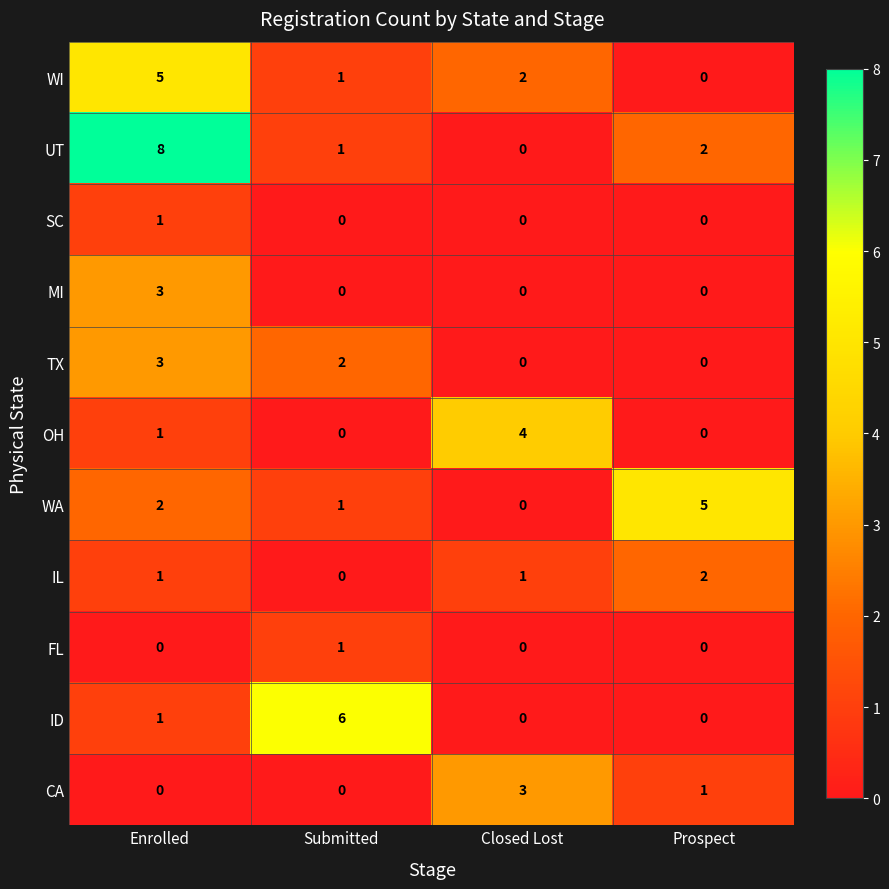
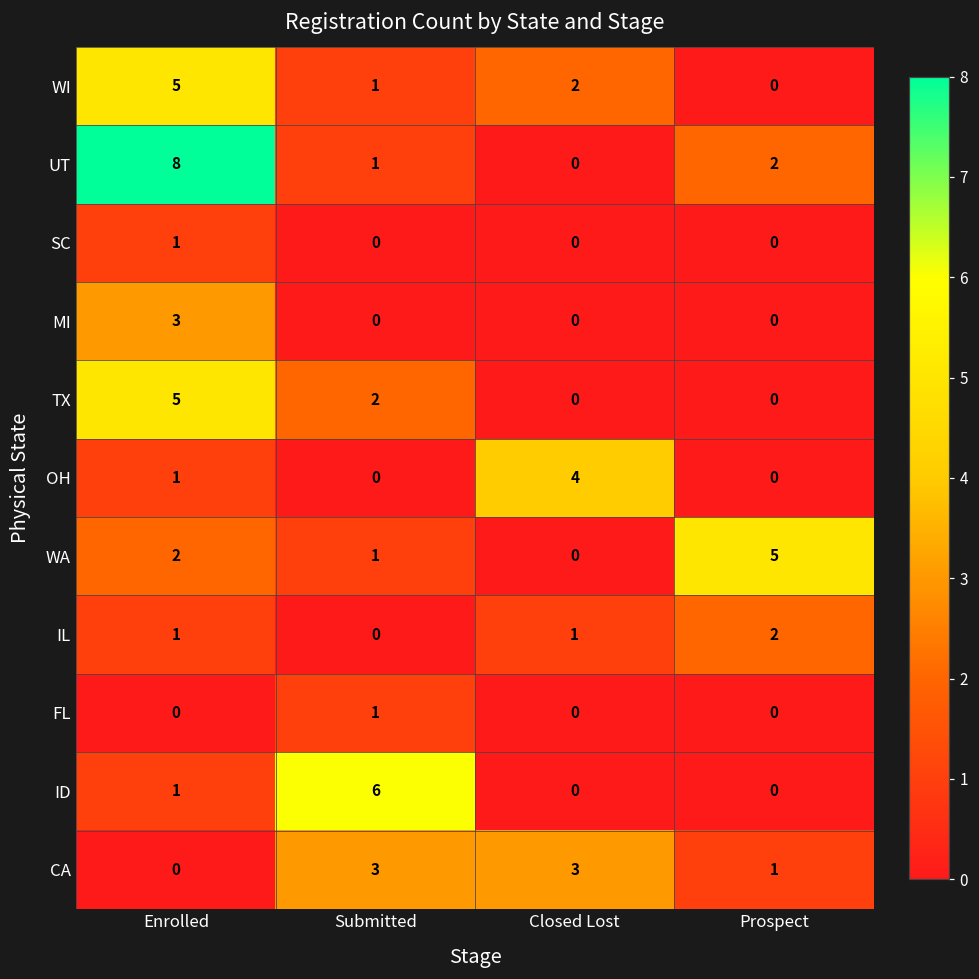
  {
    "WI": {
      "Enrolled": 5,
      "Submitted": 1,
      "Closed Lost": 2,
      "Prospect": 0
    },
    "UT": {
      "Enrolled": 8,
      "Submitted": 1,
      "Closed Lost": 0,
      "Prospect": 2
    },
    "SC": {
      "Enrolled": 1,
      "Submitted": 0,
      "Closed Lost": 0,
      "Prospect": 0
    },
    "MI": {
      "Enrolled": 3,
      "Submitted": 0,
      "Closed Lost": 0,
      "Prospect": 0
    },
    "TX": {
-     "Enrolled": 3,
+     "Enrolled": 5,
      "Submitted": 2,
      "Closed Lost": 0,
      "Prospect": 0
    },
    "OH": {
      "Enrolled": 1,
      "Submitted": 0,
      "Closed Lost": 4,
      "Prospect": 0
    },
    "WA": {
      "Enrolled": 2,
      "Submitted": 1,
      "Closed Lost": 0,
      "Prospect": 5
    },
    "IL": {
      "Enrolled": 1,
      "Submitted": 0,
      "Closed Lost": 1,
      "Prospect": 2
    },
    "FL": {
      "Enrolled": 0,
      "Submitted": 1,
      "Closed Lost": 0,
      "Prospect": 0
    },
    "ID": {
      "Enrolled": 1,
      "Submitted": 6,
      "Closed Lost": 0,
      "Prospect": 0
    },
    "CA": {
      "Enrolled": 0,
-     "Submitted": 0,
+     "Submitted": 3,
      "Closed Lost": 3,
      "Prospect": 1
    }
  }
